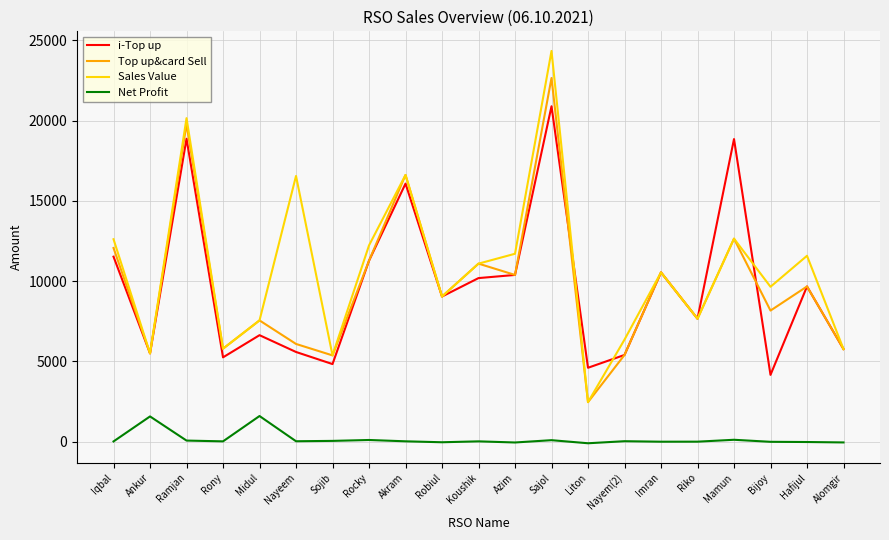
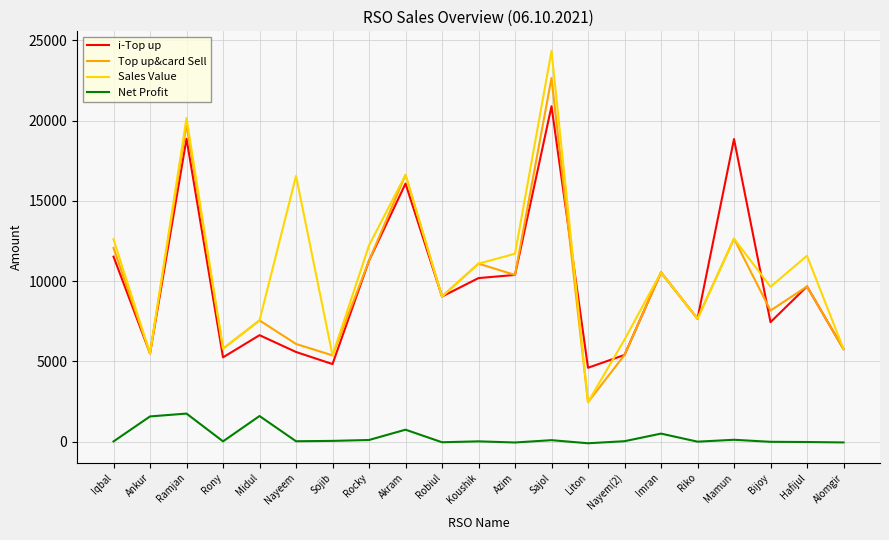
  {
    "i-Top up": {
      "Iqbal": 11500,
      "Ramjan": 18900,
      "Rony": 5300,
      "Midul": 6600,
      "Nayeem": 5600,
      "Sojib": 4800,
      "Akram": 16100,
      "Koushik": 10200,
      "Sajol": 20900,
      "Liton": 4600,
      "Mamun": 18800,
-     "Bijoy": 4200
+     "Bijoy": 7400
    },
    "Net Profit": {
      "Iqbal": 0,
      "Ankur": 1600,
-     "Ramjan": 100,
+     "Ramjan": 1800,
      "Rony": 0,
      "Midul": 1600,
      "Nayeem": 0,
      "Sojib": 100,
      "Rocky": 100,
-     "Akram": 0,
+     "Akram": 700,
      "Robiul": 0,
      "Koushik": 0,
      "Azim": 0,
      "Sajol": 100,
      "Liton": -100,
      "Nayem(2)": 0,
-     "Imran": 0,
+     "Imran": 500,
      "Riko": 0,
      "Mamun": 100,
      "Bijoy": 0,
      "Hafijul": 0,
      "Alomgir": 0
    }
  }
